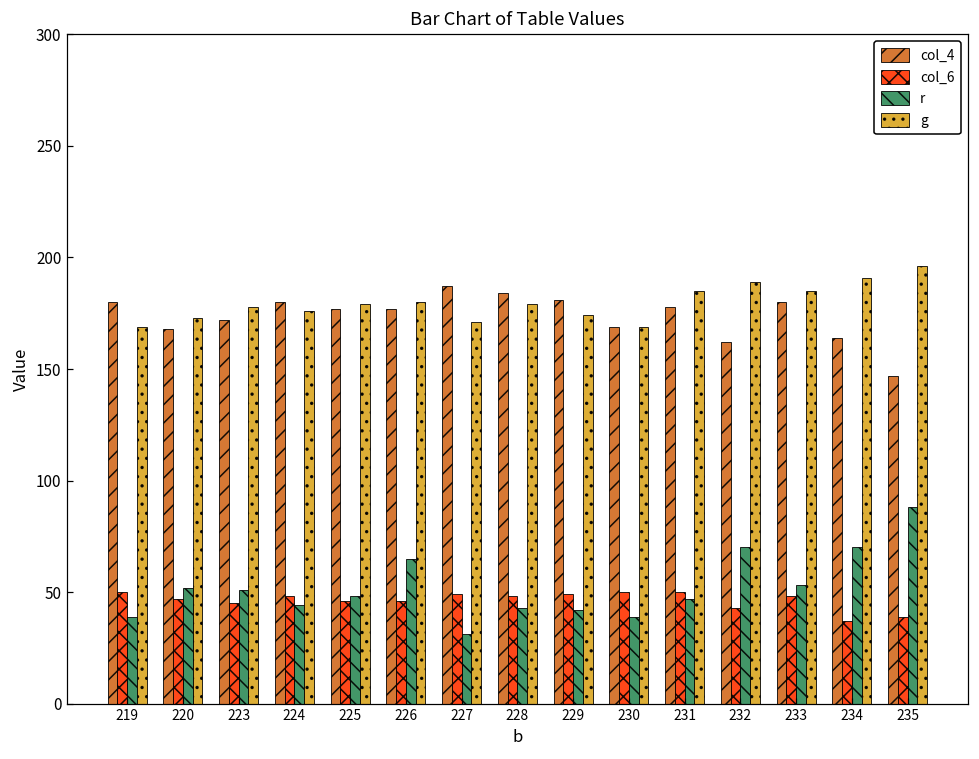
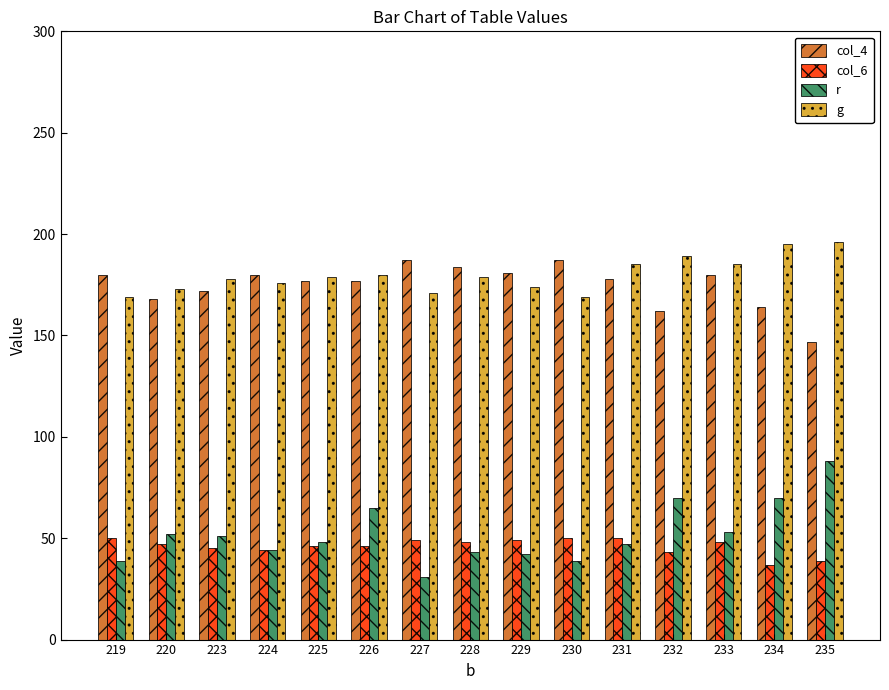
  {
    "col_4": {
      "219": 180,
      "220": 168,
      "223": 172,
      "224": 180,
      "225": 177,
      "226": 177,
      "227": 187,
      "228": 184,
      "229": 181,
-     "230": 169,
+     "230": 187,
      "231": 178,
      "232": 162,
      "233": 180,
      "234": 164,
      "235": 147
    },
    "col_6": {
      "219": 50,
      "220": 47,
      "223": 45,
-     "224": 48,
+     "224": 44,
      "225": 46,
      "226": 46,
      "227": 49,
      "228": 48,
      "229": 49,
      "230": 50,
      "231": 50,
      "232": 43,
      "233": 48,
      "234": 37,
      "235": 39
    },
    "r": {
      "219": 39,
      "220": 52,
      "223": 51,
      "224": 44,
      "225": 48,
      "226": 65,
      "227": 31,
      "228": 43,
      "229": 42,
      "230": 39,
      "231": 47,
      "232": 70,
      "233": 53,
      "234": 70,
      "235": 88
    },
    "g": {
      "219": 169,
      "220": 173,
      "223": 178,
      "224": 176,
      "225": 179,
      "226": 180,
      "227": 171,
      "228": 179,
      "229": 174,
      "230": 169,
      "231": 185,
      "232": 189,
      "233": 185,
-     "234": 191,
+     "234": 195,
      "235": 196
    }
  }
